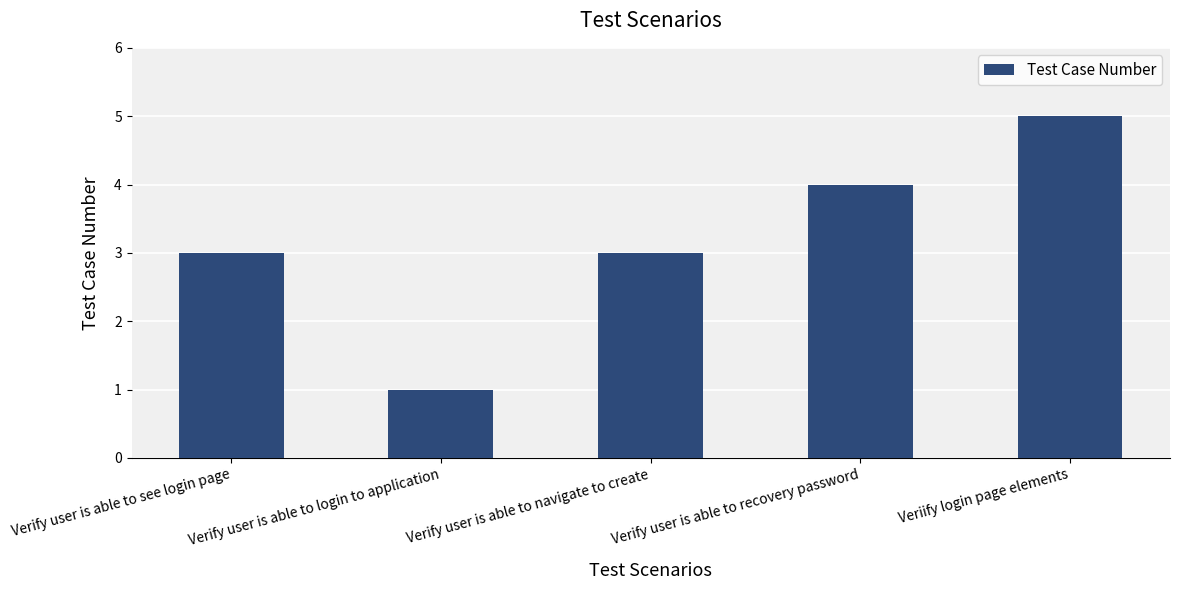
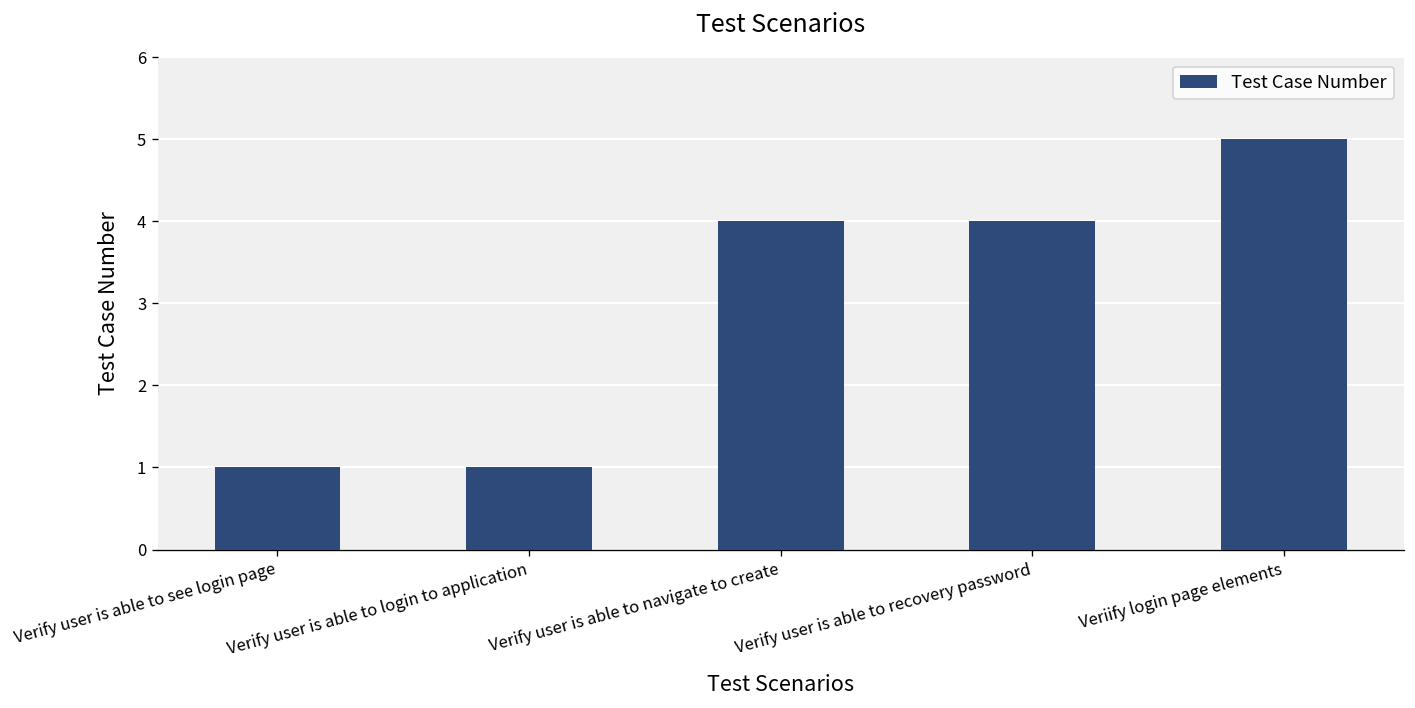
  {
-   "Verify user is able to see login page": 3,
+   "Verify user is able to see login page": 1,
    "Verify user is able to login to application": 1,
-   "Verify user is able to navigate to create": 3,
+   "Verify user is able to navigate to create": 4,
    "Verify user is able to recovery password": 4,
    "Veriify login page elements": 5
  }
